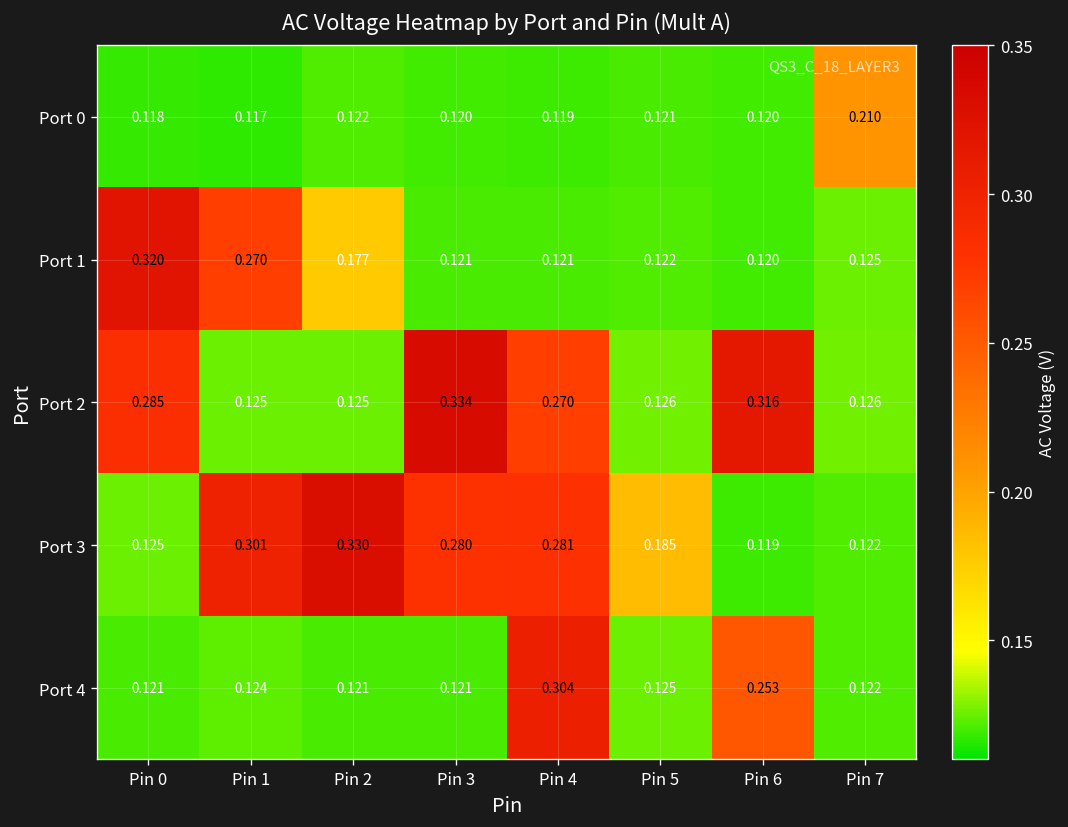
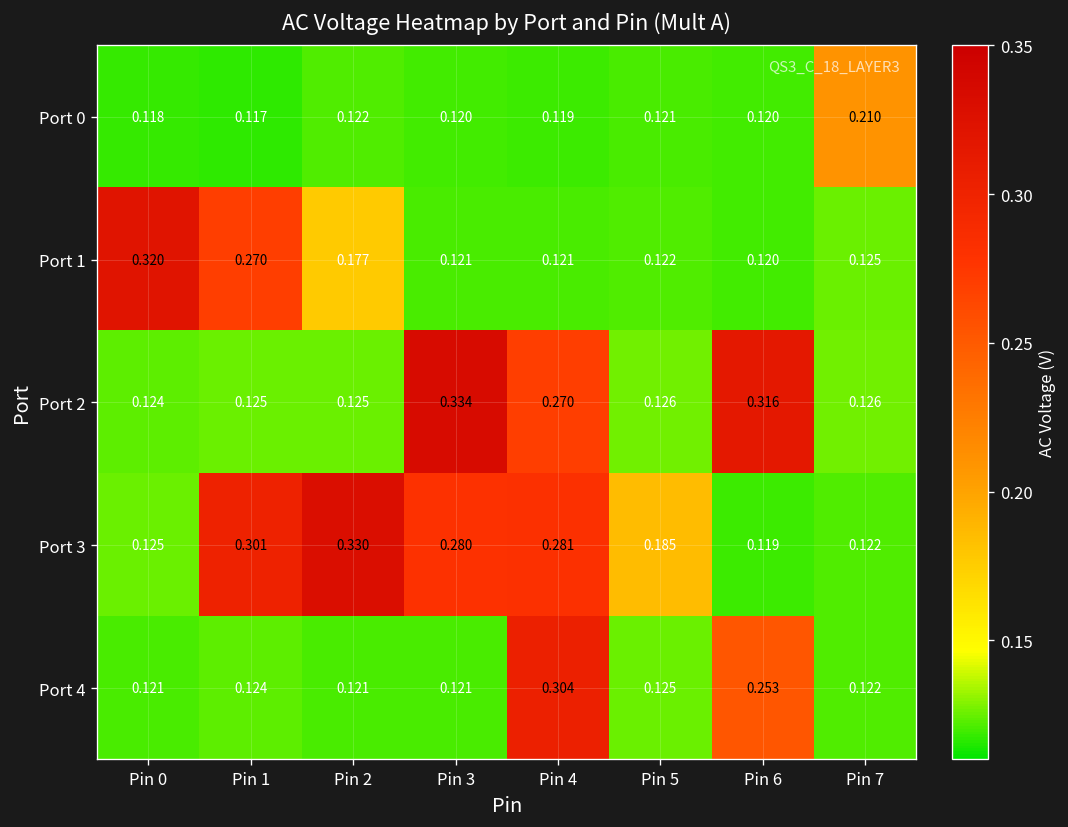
  {
    "Port 0": {
      "Pin 0": 0.118,
      "Pin 1": 0.117,
      "Pin 2": 0.122,
      "Pin 3": 0.120,
      "Pin 4": 0.119,
      "Pin 5": 0.121,
      "Pin 6": 0.120
    },
    "Port 1": {
      "Pin 0": 0.320,
      "Pin 1": 0.270,
      "Pin 2": 0.177,
      "Pin 3": 0.121,
      "Pin 4": 0.121,
      "Pin 5": 0.122,
      "Pin 6": 0.120,
      "Pin 7": 0.125
    },
    "Port 2": {
-     "Pin 0": 0.285,
+     "Pin 0": 0.124,
      "Pin 1": 0.125,
      "Pin 2": 0.125,
      "Pin 3": 0.334,
      "Pin 4": 0.270,
      "Pin 5": 0.126,
      "Pin 6": 0.316,
      "Pin 7": 0.126
    },
    "Port 3": {
      "Pin 0": 0.125,
      "Pin 1": 0.301,
      "Pin 2": 0.330,
      "Pin 3": 0.280,
      "Pin 4": 0.281,
      "Pin 5": 0.185,
      "Pin 6": 0.119,
      "Pin 7": 0.122
    },
    "Port 4": {
      "Pin 0": 0.121,
      "Pin 1": 0.124,
      "Pin 2": 0.121,
      "Pin 3": 0.121,
      "Pin 4": 0.304,
      "Pin 5": 0.125,
      "Pin 6": 0.253,
      "Pin 7": 0.122
    }
  }
